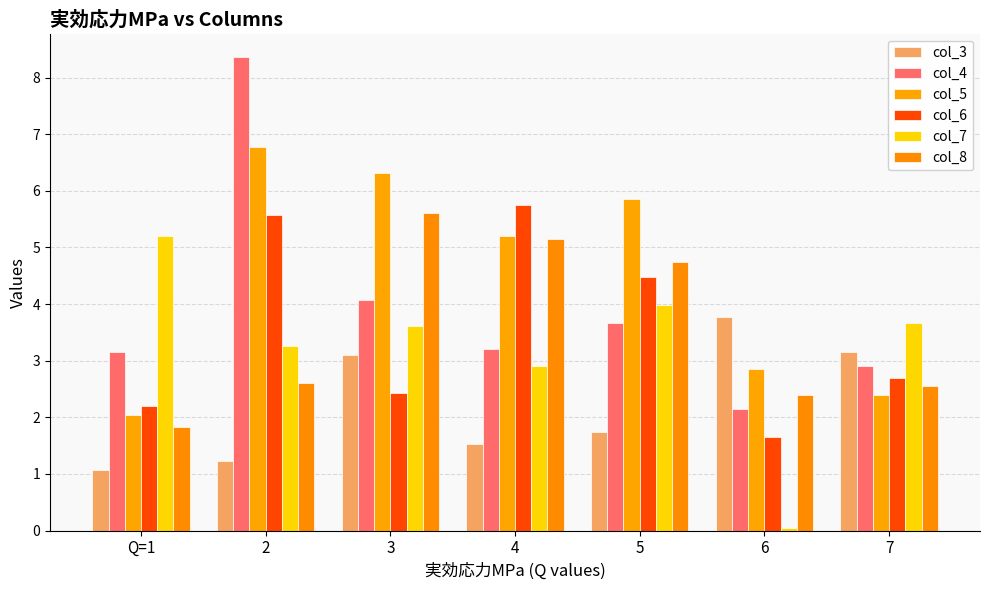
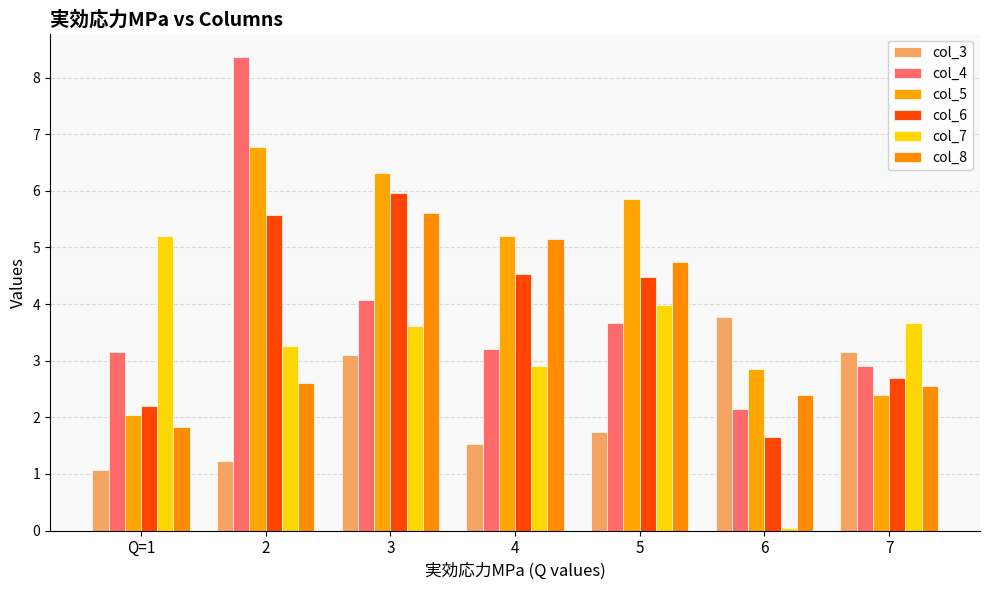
  {
    "col_6": {
      "Q=1": 2.2,
      "2": 5.6,
-     "3": 2.4,
-     "4": 5.8,
+     "3": 6.0,
+     "4": 4.5,
      "5": 4.5,
      "6": 1.7,
      "7": 2.7
    }
  }
